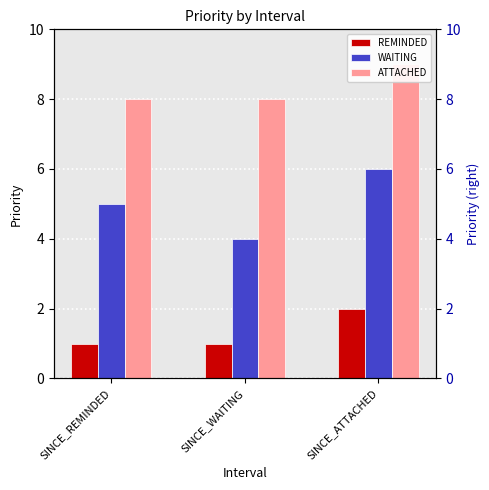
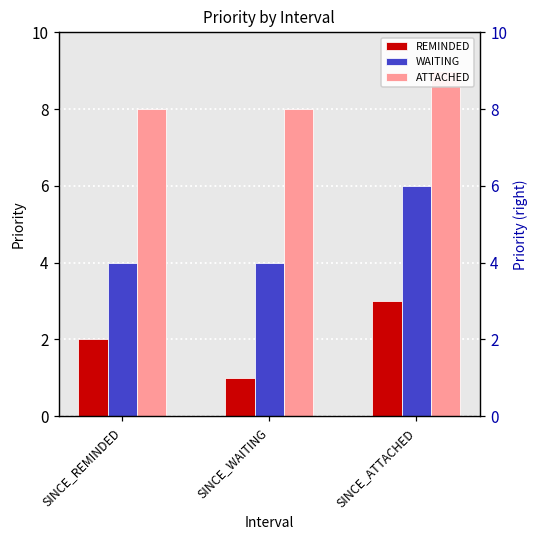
  {
    "REMINDED": {
-     "SINCE_REMINDED": 1,
+     "SINCE_REMINDED": 2,
      "SINCE_WAITING": 1,
-     "SINCE_ATTACHED": 2
+     "SINCE_ATTACHED": 3
    },
    "WAITING": {
-     "SINCE_REMINDED": 5,
+     "SINCE_REMINDED": 4,
      "SINCE_WAITING": 4,
      "SINCE_ATTACHED": 6
    },
    "ATTACHED": {
      "SINCE_REMINDED": 8,
      "SINCE_WAITING": 8
    }
  }
